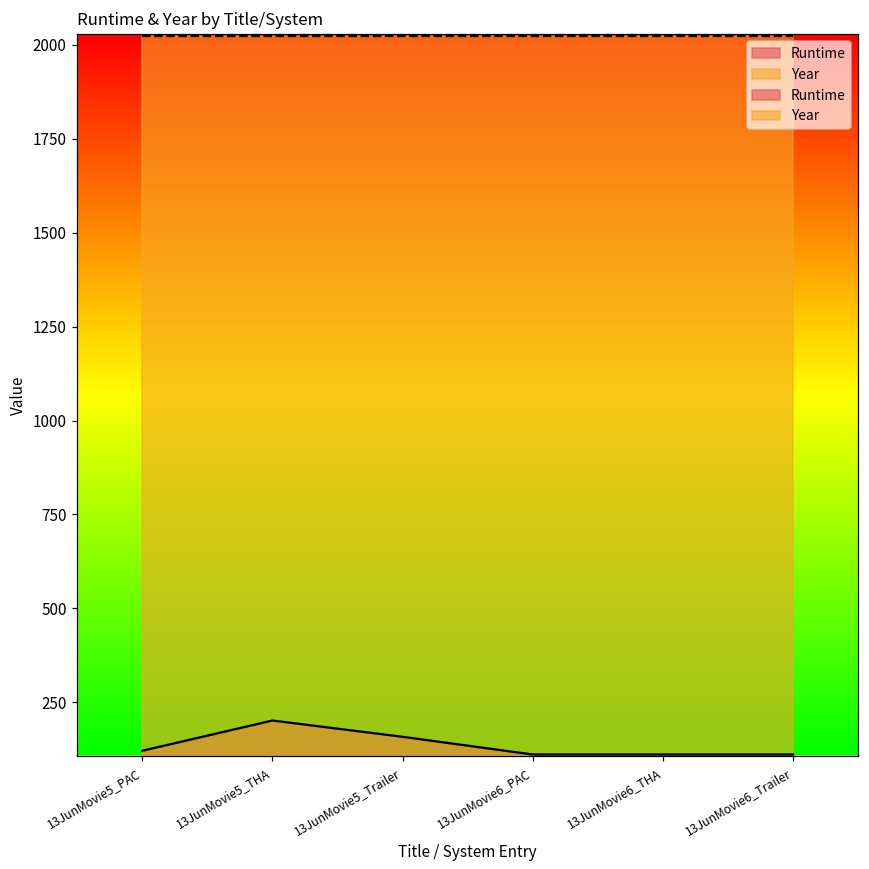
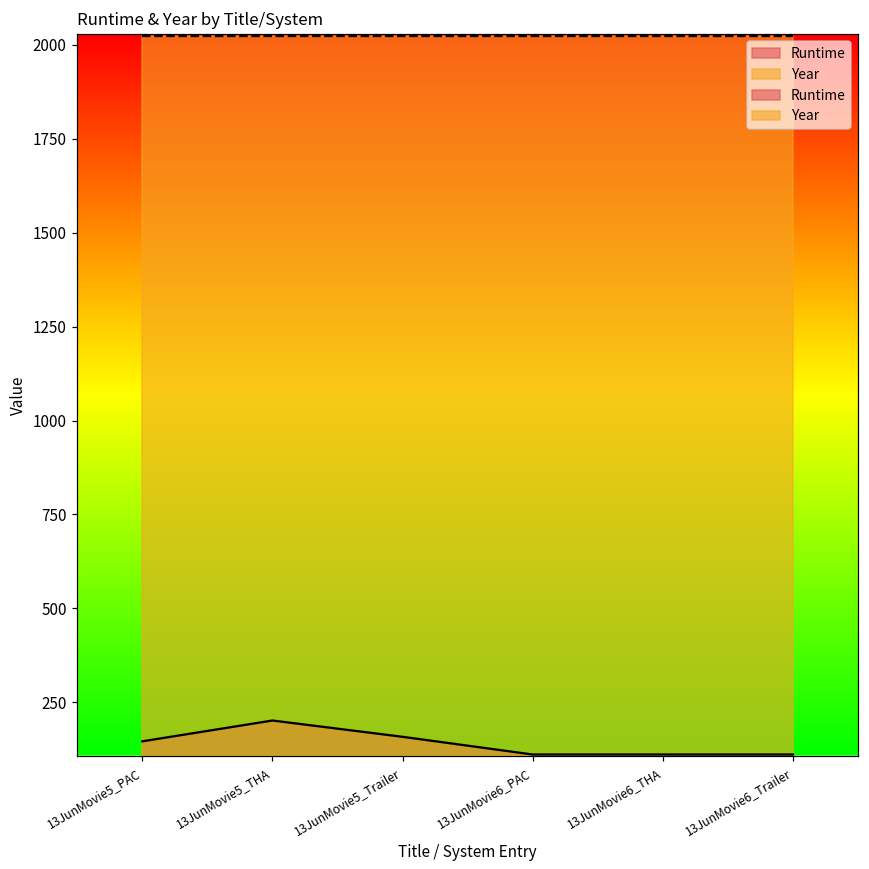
  {
    "Runtime": {
-     "13JunMovie5_PAC": 120,
+     "13JunMovie5_PAC": 150,
      "13JunMovie5_THA": 200,
      "13JunMovie5_Trailer": 160,
      "13JunMovie6_PAC": 110,
      "13JunMovie6_THA": 110,
      "13JunMovie6_Trailer": 110
    },
    "Year": {
      "13JunMovie5_PAC": 2020,
      "13JunMovie5_THA": 2020,
      "13JunMovie5_Trailer": 2020,
      "13JunMovie6_PAC": 2020,
      "13JunMovie6_THA": 2020,
      "13JunMovie6_Trailer": 2020
    }
  }
